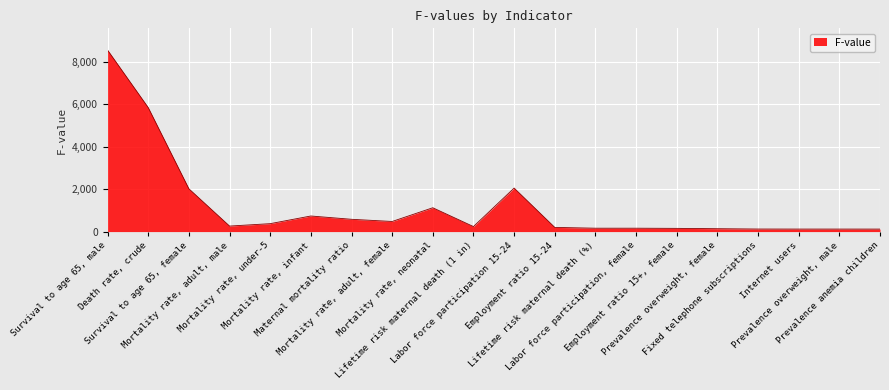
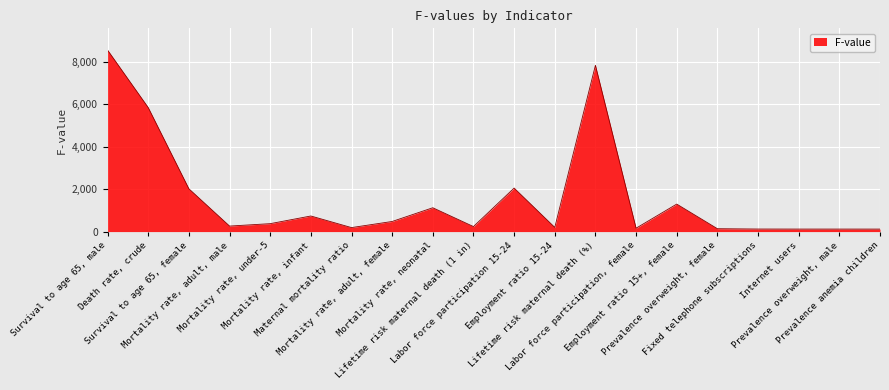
  {
    "Survival to age 65, male": "8,500",
    "Death rate, crude": "5,800",
    "Survival to age 65, female": "2,000",
    "Mortality rate, adult, male": "300",
    "Mortality rate, under-5": "400",
    "Mortality rate, infant": "700",
-   "Maternal mortality ratio": "600",
+   "Maternal mortality ratio": "200",
    "Mortality rate, adult, female": "500",
    "Mortality rate, neonatal": "1,100",
    "Lifetime risk maternal death (1 in)": "200",
    "Labor force participation 15-24": "2,000",
    "Employment ratio 15-24": "200",
-   "Lifetime risk maternal death (%)": "200",
+   "Lifetime risk maternal death (%)": "7,800",
    "Labor force participation, female": "200",
-   "Employment ratio 15+, female": "200",
+   "Employment ratio 15+, female": "1,300",
    "Prevalence overweight, female": "100",
    "Fixed telephone subscriptions": "100",
    "Internet users": "100",
    "Prevalence overweight, male": "100",
    "Prevalence anemia children": "100"
  }
